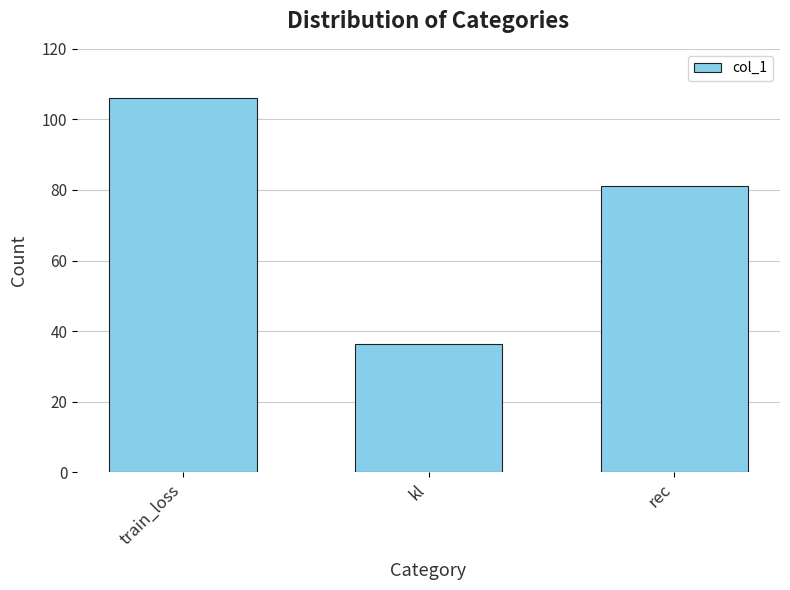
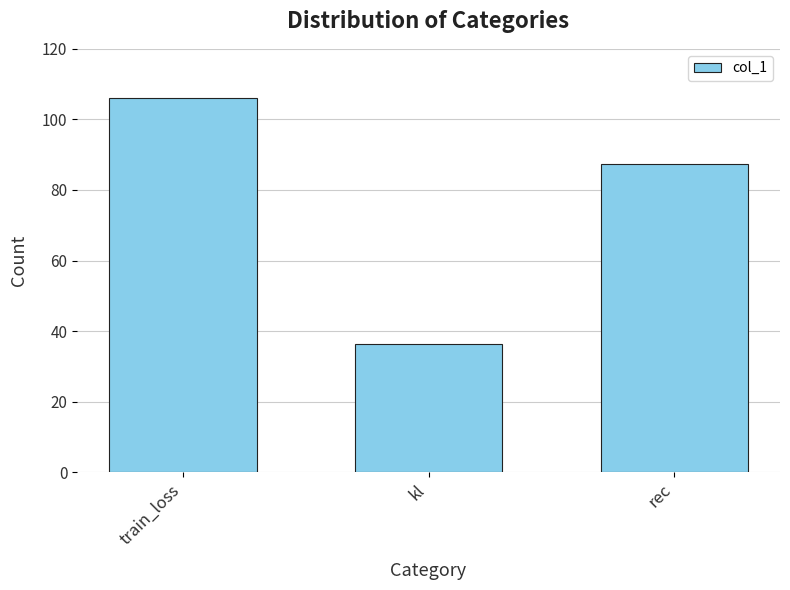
  {
    "train_loss": 106,
    "kl": 36,
-   "rec": 81
+   "rec": 87
  }
